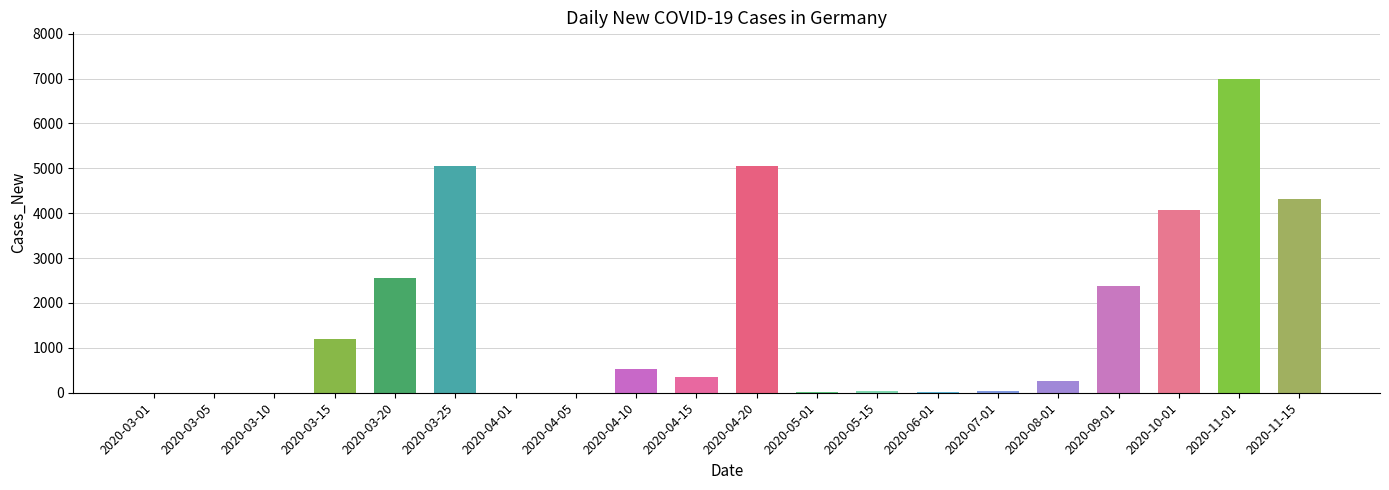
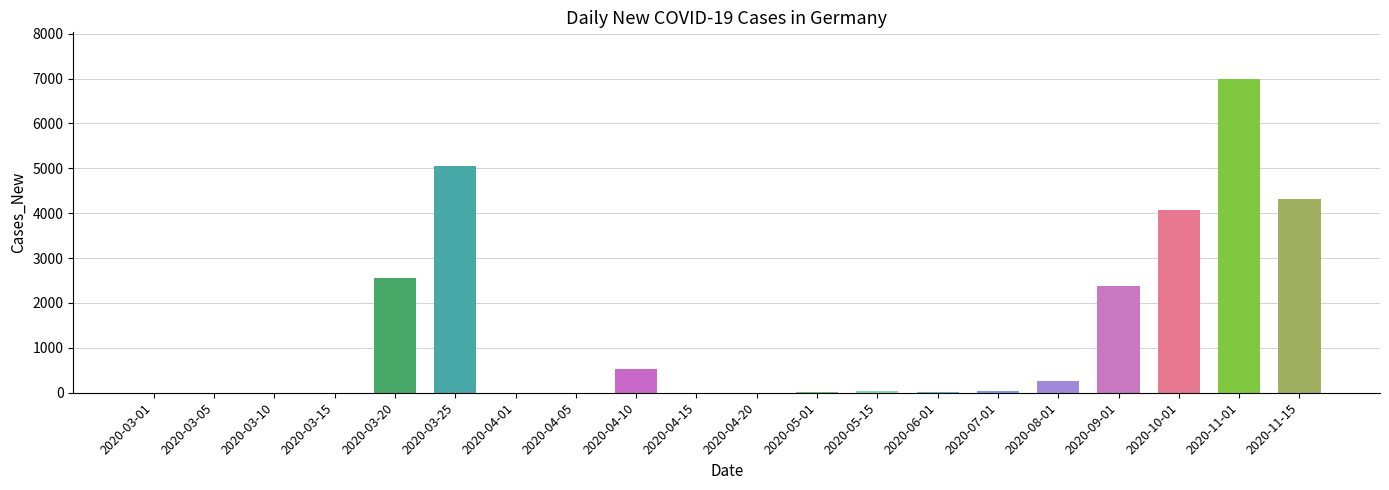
  {
    "2020-03-01": 0,
    "2020-03-05": 0,
    "2020-03-10": 0,
-   "2020-03-15": 1200,
+   "2020-03-15": 0,
    "2020-03-20": 2600,
    "2020-03-25": 5100,
    "2020-04-01": 0,
    "2020-04-05": 0,
    "2020-04-10": 500,
-   "2020-04-15": 300,
-   "2020-04-20": 5100,
+   "2020-04-15": 0,
+   "2020-04-20": 0,
    "2020-08-01": 300,
    "2020-09-01": 2400,
    "2020-10-01": 4100,
    "2020-11-01": 7000,
    "2020-11-15": 4300
  }
